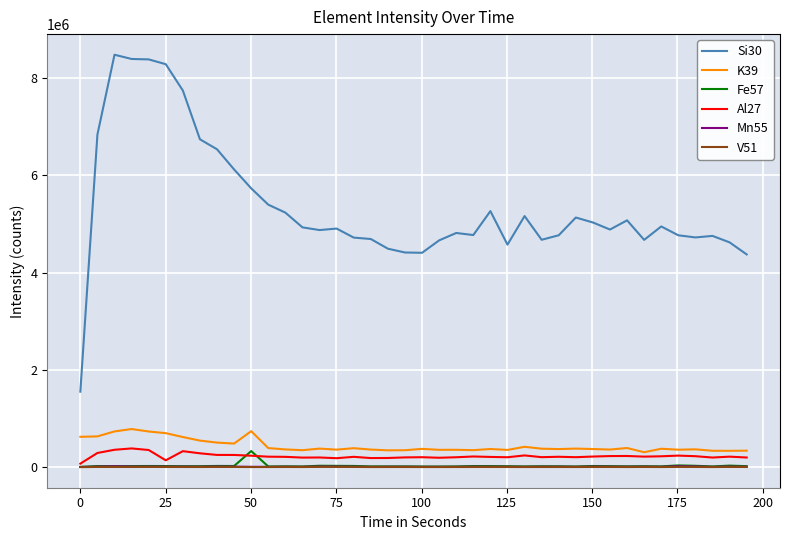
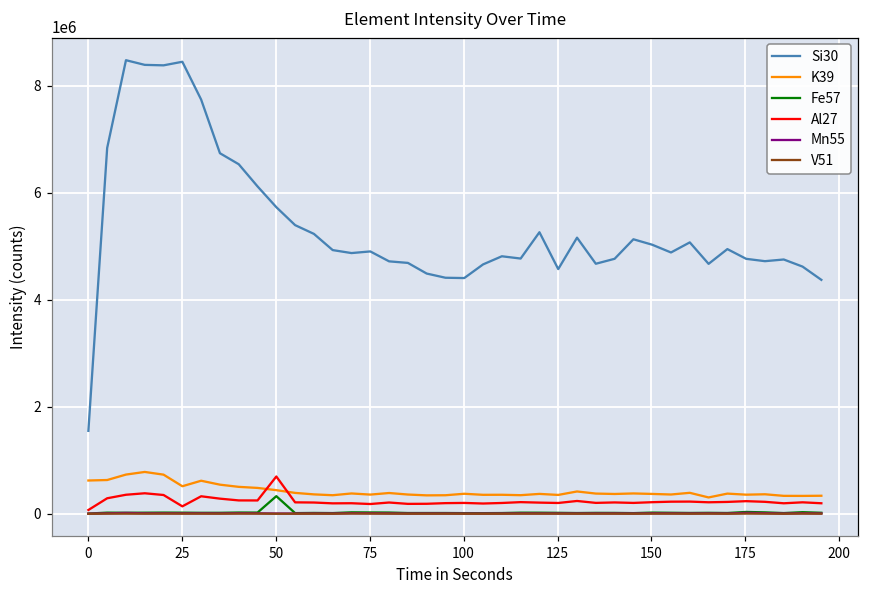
  {
    "Si30": {
      "0": 1600000,
-     "25": 8300000,
+     "25": 8500000,
      "50": 5700000
    },
    "K39": {
      "0": 600000,
-     "25": 700000,
-     "50": 700000
+     "25": 500000,
+     "50": 400000
    },
    "Fe57": {
      "50": 300000
    },
    "Al27": {
      "0": 100000,
      "25": 100000,
-     "50": 200000
+     "50": 700000
    }
  }
